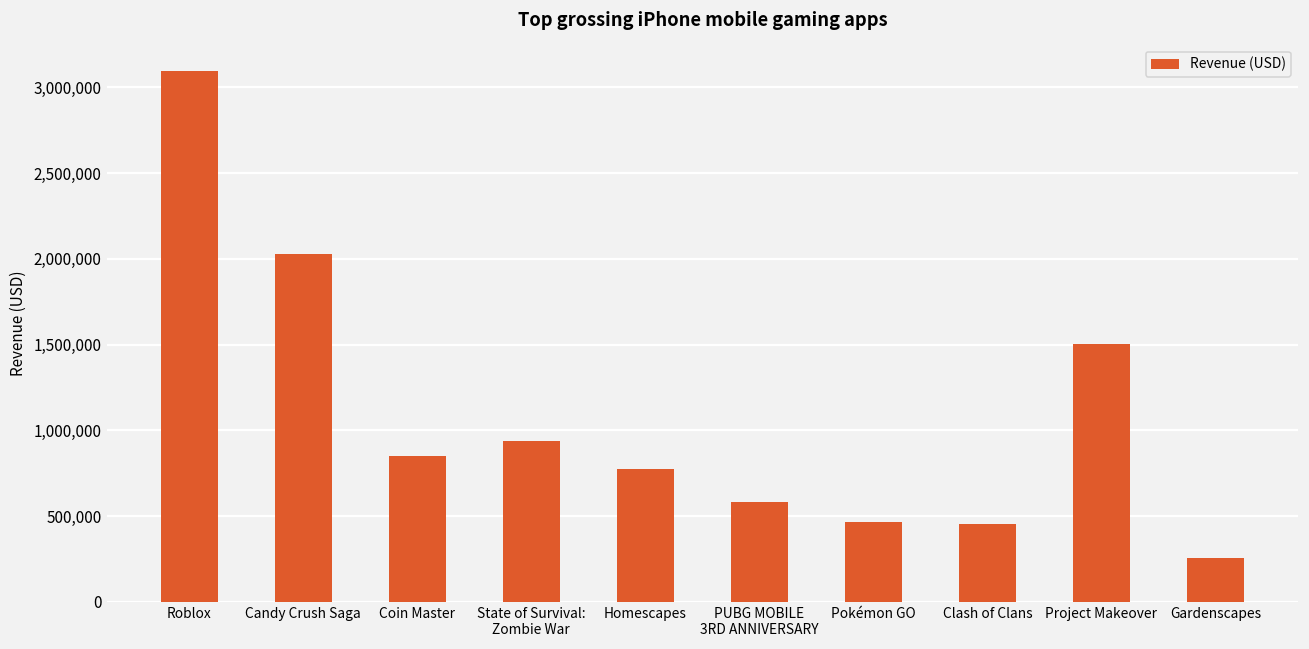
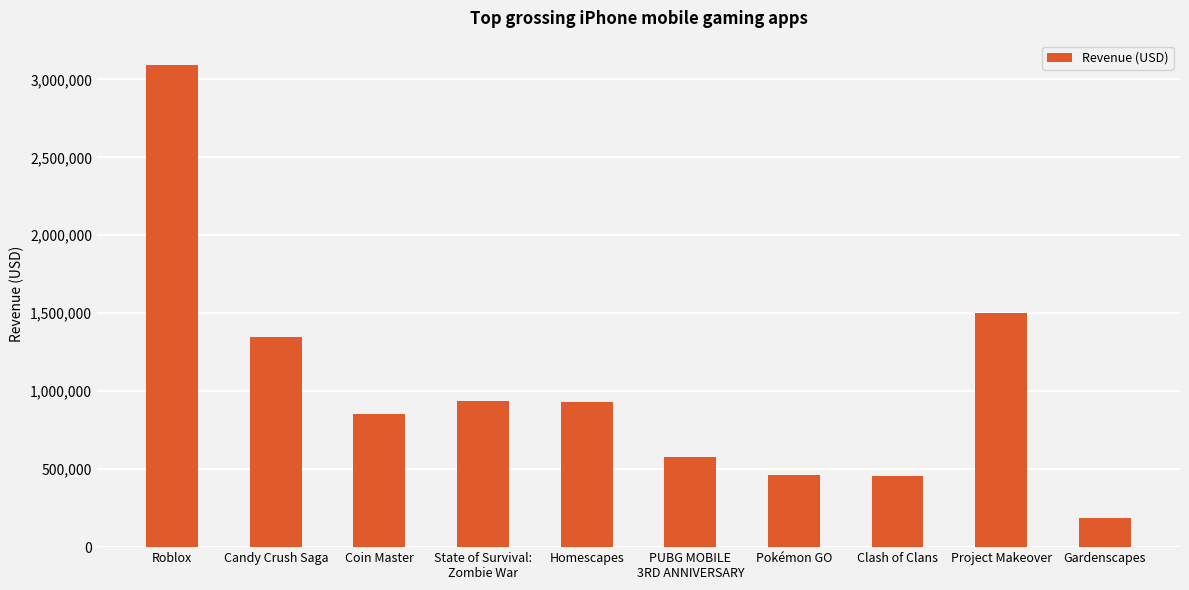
  {
    "Roblox": "3,090,000",
-   "Candy Crush Saga": "2,030,000",
+   "Candy Crush Saga": "1,350,000",
    "Coin Master": "850,000",
    "State of Survival: Zombie War": "940,000",
-   "Homescapes": "780,000",
+   "Homescapes": "930,000",
    "PUBG MOBILE 3RD ANNIVERSARY": "580,000",
    "Pokémon GO": "460,000",
    "Clash of Clans": "460,000",
    "Project Makeover": "1,500,000",
-   "Gardenscapes": "260,000"
+   "Gardenscapes": "190,000"
  }
